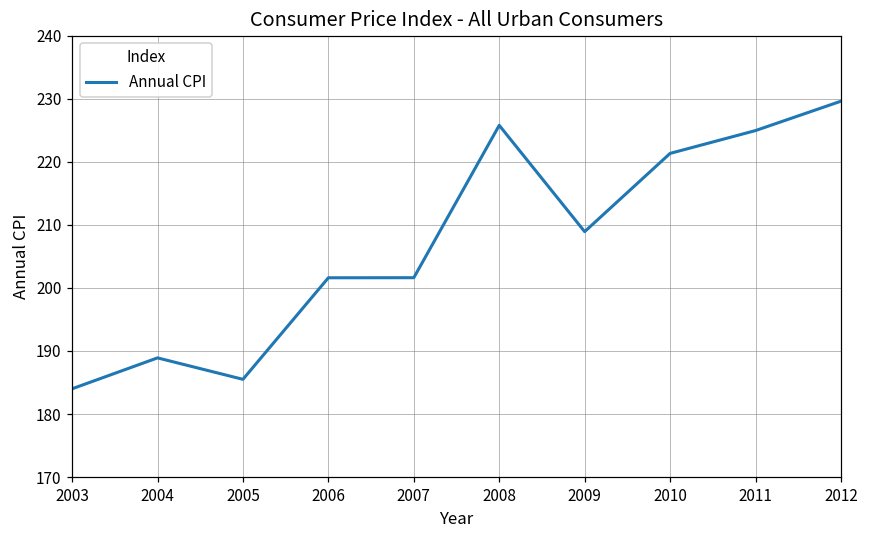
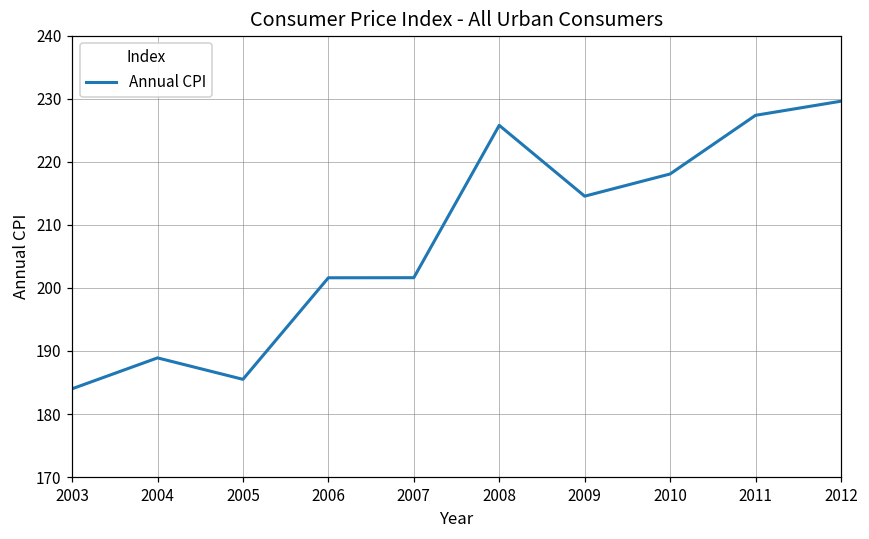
  {
    "2003": 184,
    "2004": 189,
    "2005": 186,
    "2006": 202,
    "2007": 202,
    "2008": 226,
-   "2009": 209,
-   "2010": 221,
-   "2011": 225,
+   "2009": 215,
+   "2010": 218,
+   "2011": 227,
    "2012": 230
  }
